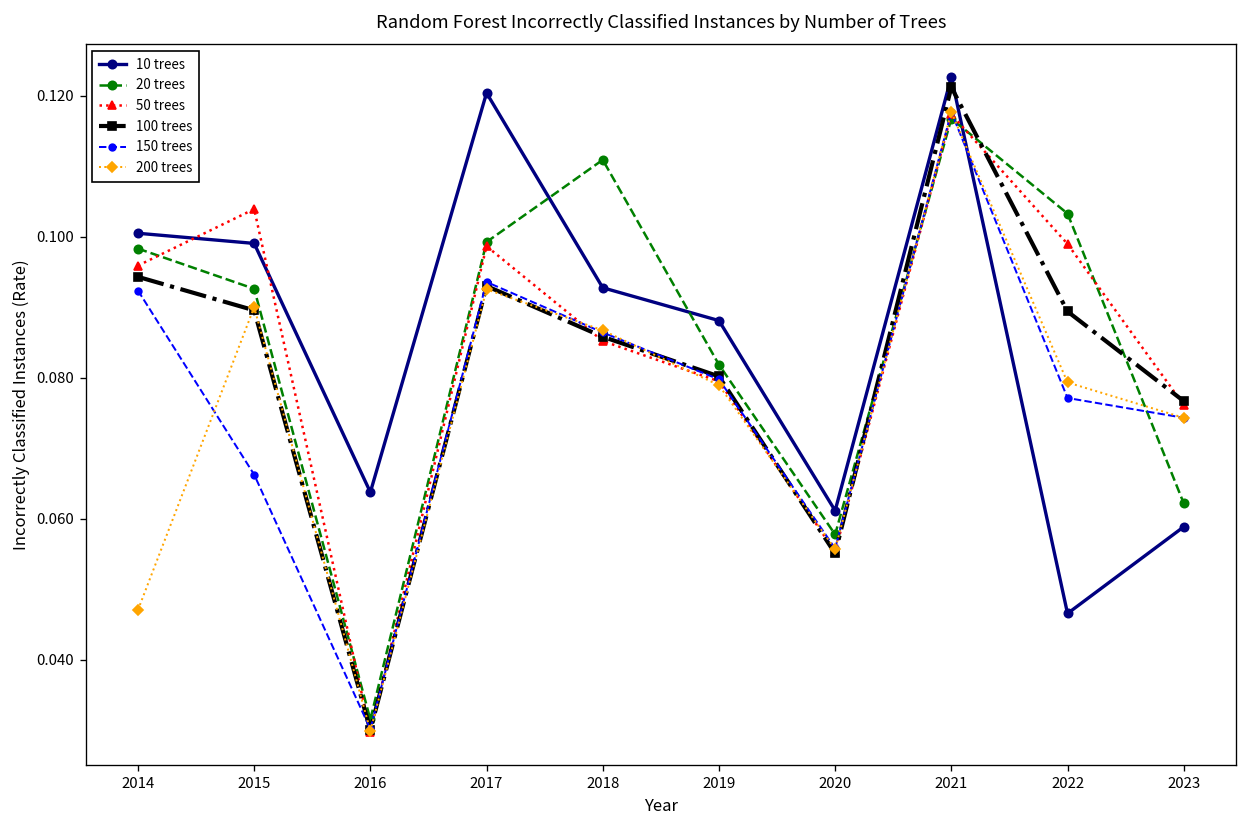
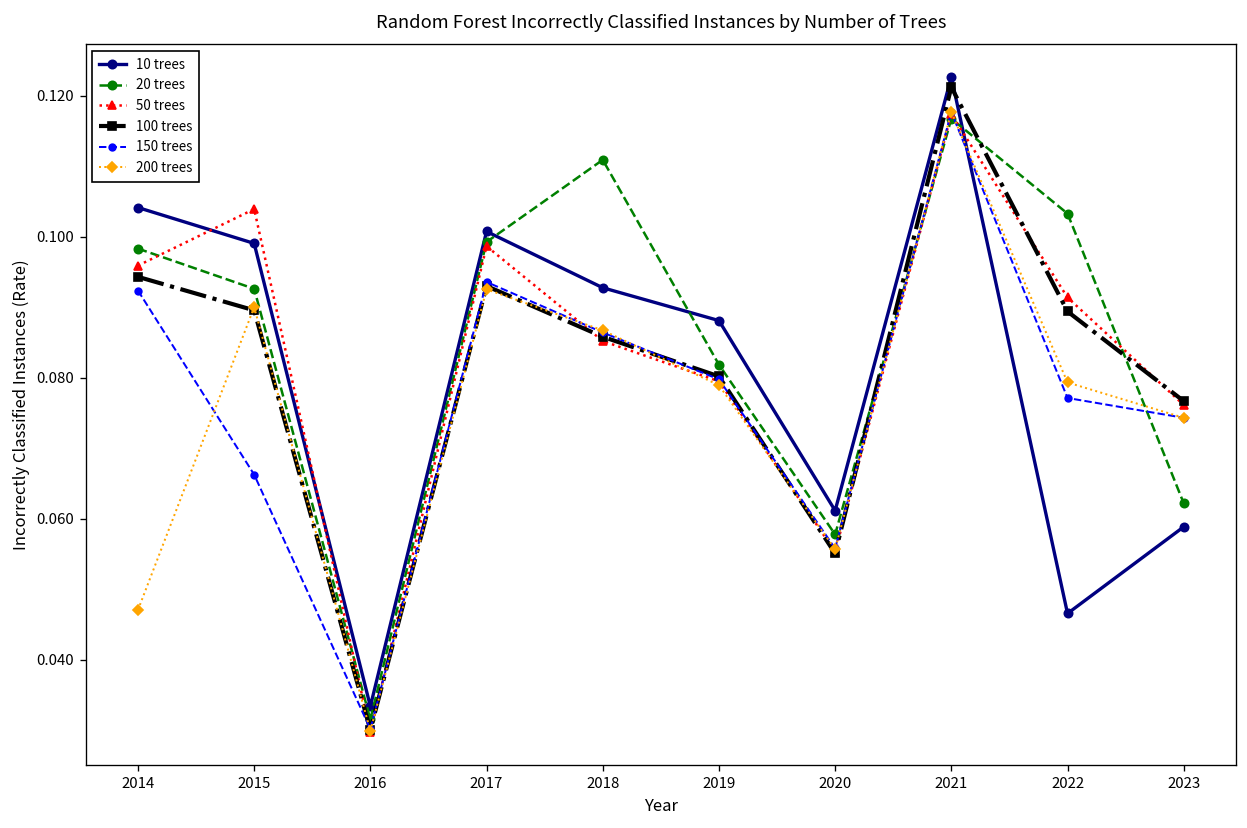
  {
    "10 trees": {
-     "2014": 0.100,
+     "2014": 0.104,
      "2015": 0.099,
-     "2016": 0.064,
-     "2017": 0.120,
+     "2016": 0.033,
+     "2017": 0.101,
      "2018": 0.093,
      "2019": 0.088,
      "2020": 0.061,
      "2021": 0.123,
      "2022": 0.047,
      "2023": 0.059
    },
    "20 trees": {
      "2014": 0.098,
      "2015": 0.093,
      "2016": 0.032,
      "2017": 0.099,
      "2018": 0.111,
      "2019": 0.082,
      "2020": 0.058,
      "2021": 0.117,
      "2022": 0.103,
      "2023": 0.062
    },
    "50 trees": {
      "2014": 0.096,
      "2015": 0.104,
      "2017": 0.099,
      "2018": 0.085,
-     "2022": 0.099,
+     "2022": 0.091,
      "2023": 0.076
    },
    "100 trees": {
      "2014": 0.094,
      "2015": 0.090,
      "2017": 0.093,
      "2018": 0.086,
      "2021": 0.121,
      "2022": 0.089,
      "2023": 0.077
    },
    "150 trees": {
      "2014": 0.092,
      "2015": 0.066,
      "2017": 0.094,
      "2022": 0.077
    },
    "200 trees": {
      "2014": 0.047,
      "2015": 0.090,
      "2017": 0.093,
      "2019": 0.079,
      "2022": 0.079
    }
  }
